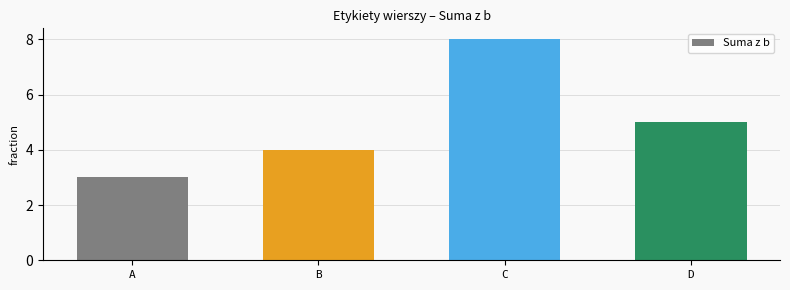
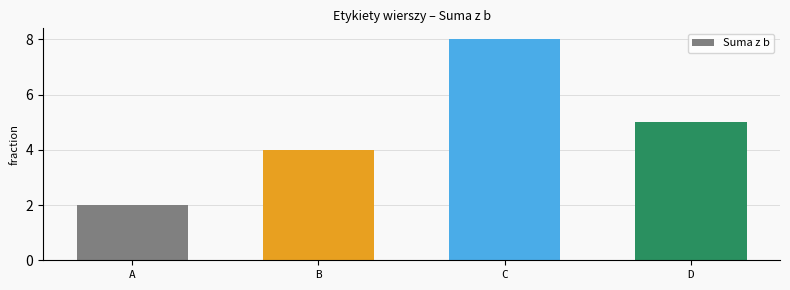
  {
-   "A": 3,
+   "A": 2,
    "B": 4,
    "C": 8,
    "D": 5
  }
